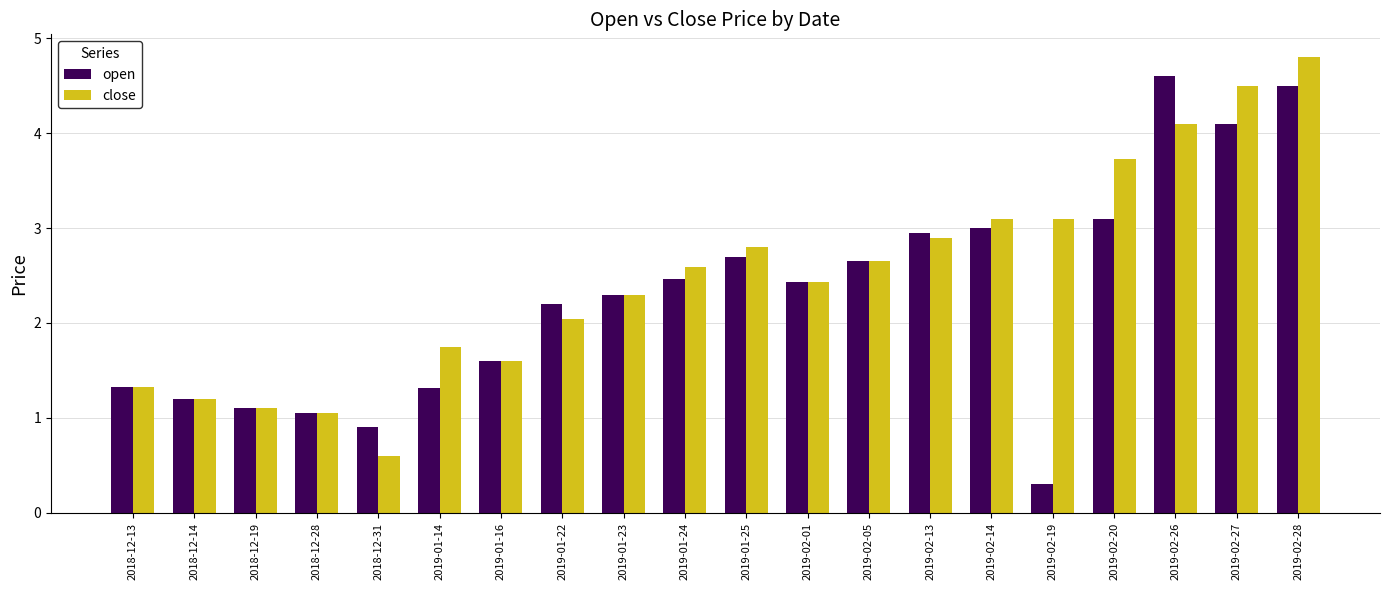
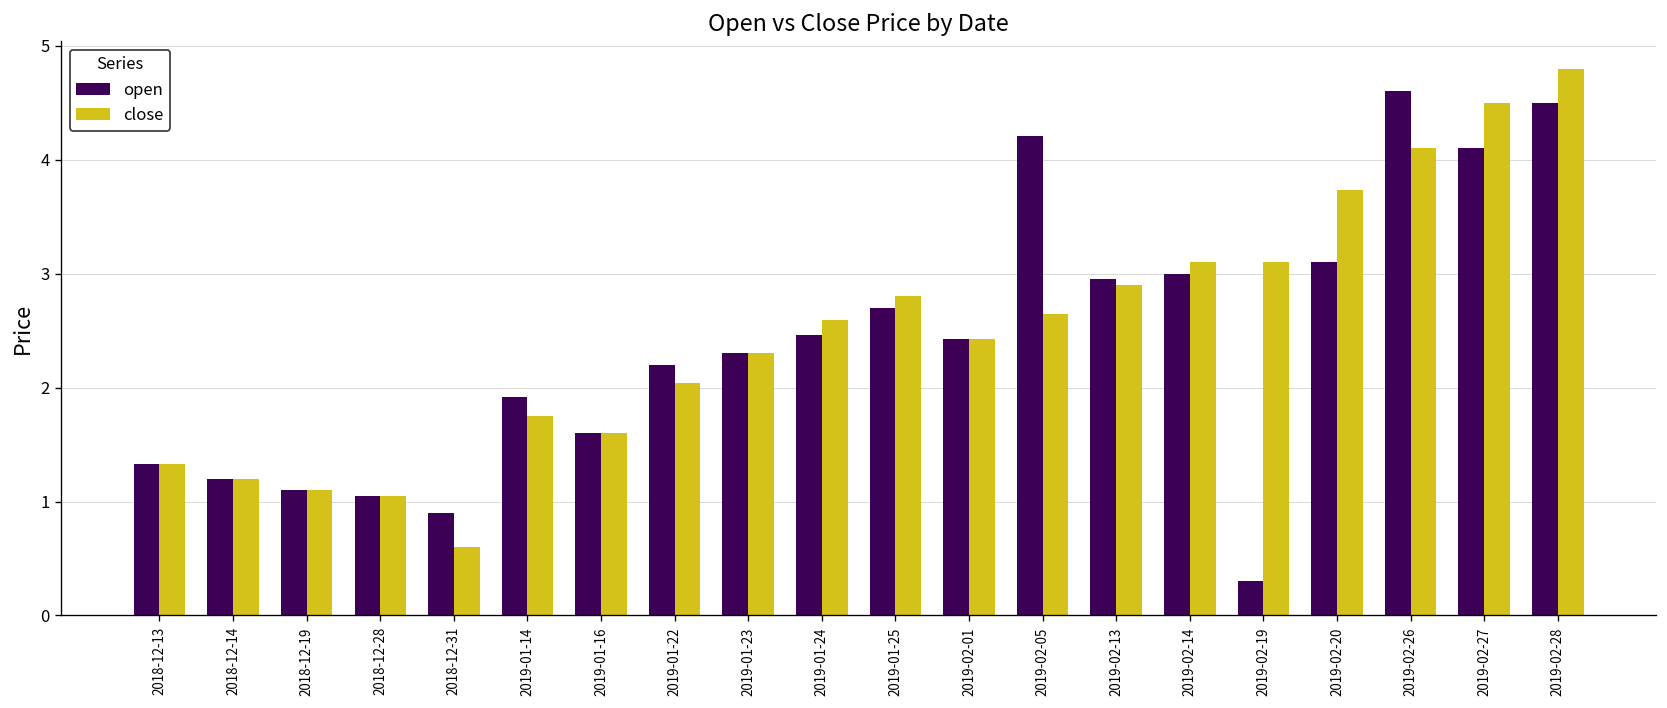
  {
    "open": {
      "2018-12-13": 1.3,
      "2018-12-14": 1.2,
      "2018-12-19": 1.1,
      "2018-12-28": 1.1,
      "2018-12-31": 0.9,
-     "2019-01-14": 1.3,
+     "2019-01-14": 1.9,
      "2019-01-16": 1.6,
      "2019-01-22": 2.2,
      "2019-01-23": 2.3,
      "2019-01-24": 2.5,
      "2019-01-25": 2.7,
      "2019-02-01": 2.4,
-     "2019-02-05": 2.7,
+     "2019-02-05": 4.2,
      "2019-02-13": 3.0,
      "2019-02-14": 3.0,
      "2019-02-19": 0.3,
      "2019-02-20": 3.1,
      "2019-02-26": 4.6,
      "2019-02-27": 4.1,
      "2019-02-28": 4.5
    },
    "close": {
      "2018-12-13": 1.3,
      "2018-12-14": 1.2,
      "2018-12-19": 1.1,
      "2018-12-28": 1.1,
      "2018-12-31": 0.6,
      "2019-01-14": 1.8,
      "2019-01-16": 1.6,
      "2019-01-22": 2.0,
      "2019-01-23": 2.3,
      "2019-01-24": 2.6,
      "2019-01-25": 2.8,
      "2019-02-01": 2.4,
      "2019-02-05": 2.7,
      "2019-02-13": 2.9,
      "2019-02-14": 3.1,
      "2019-02-19": 3.1,
      "2019-02-20": 3.7,
      "2019-02-26": 4.1,
      "2019-02-27": 4.5,
      "2019-02-28": 4.8
    }
  }
